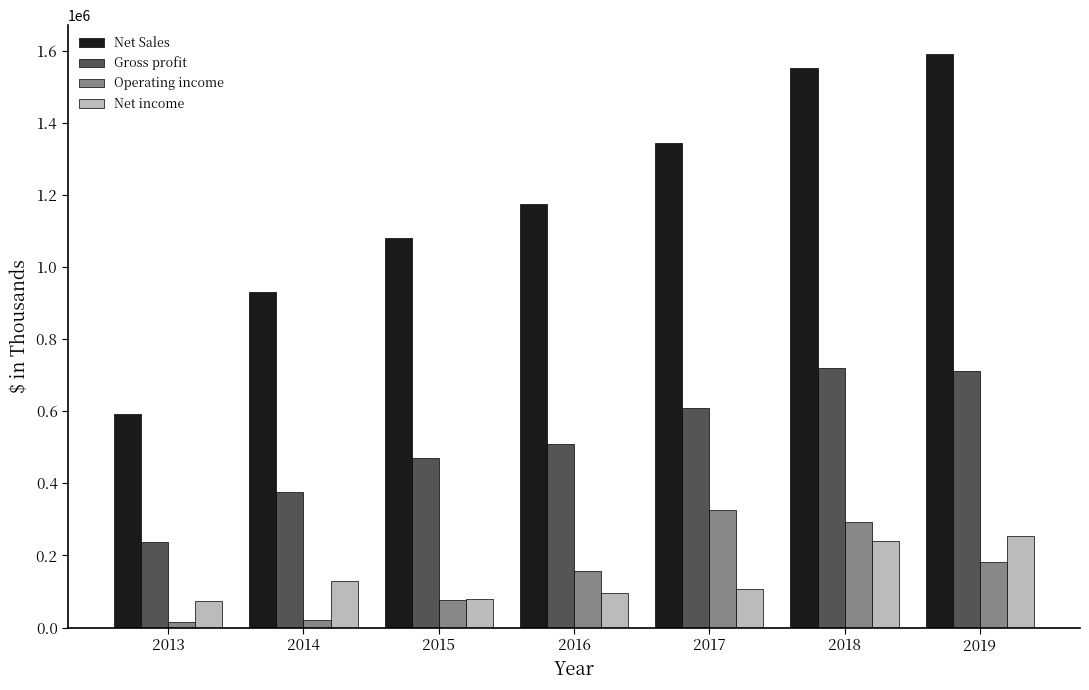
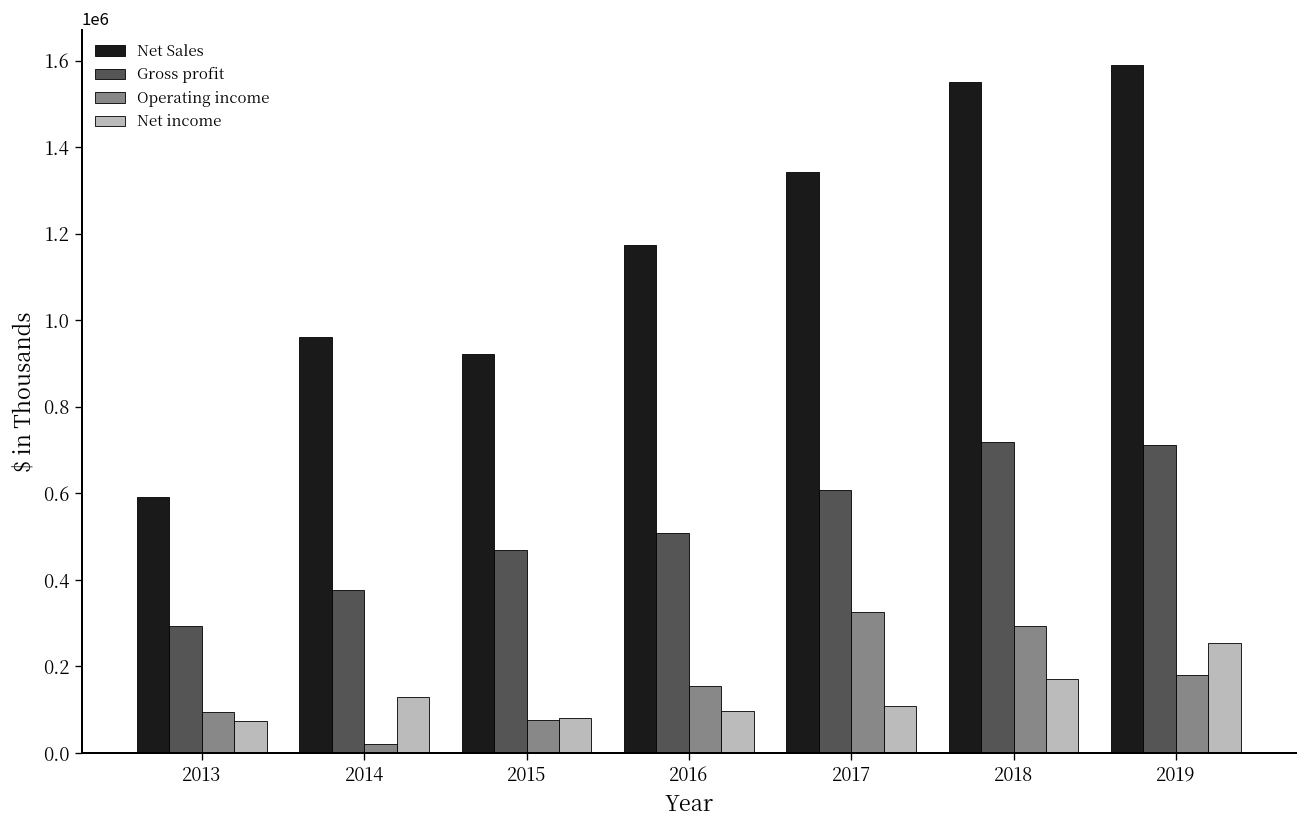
  {
    "Net Sales": {
      "2013": 590000,
-     "2014": 930000,
-     "2015": 1080000,
+     "2014": 960000,
+     "2015": 920000,
      "2016": 1180000,
      "2017": 1340000,
      "2018": 1550000,
      "2019": 1590000
    },
    "Gross profit": {
-     "2013": 240000,
+     "2013": 290000,
      "2014": 380000,
      "2015": 470000,
      "2016": 510000,
      "2017": 610000,
      "2018": 720000,
      "2019": 710000
    },
    "Operating income": {
-     "2013": 20000,
+     "2013": 90000,
      "2014": 20000,
      "2015": 80000,
      "2016": 160000,
      "2017": 320000,
      "2018": 290000,
      "2019": 180000
    },
    "Net income": {
      "2013": 70000,
      "2014": 130000,
      "2015": 80000,
      "2016": 100000,
      "2017": 110000,
-     "2018": 240000,
+     "2018": 170000,
      "2019": 250000
    }
  }
